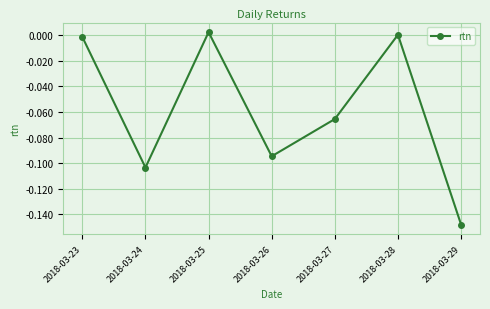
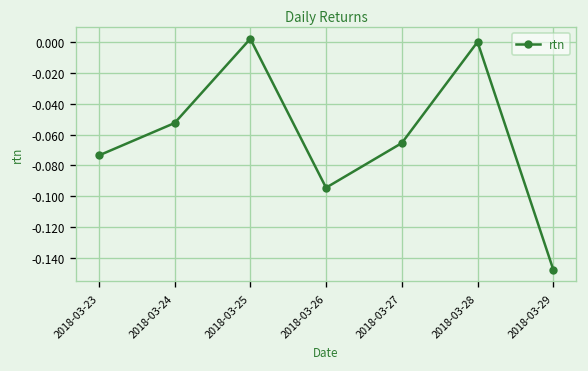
  {
-   "2018-03-23": -0.001,
-   "2018-03-24": -0.103,
+   "2018-03-23": -0.074,
+   "2018-03-24": -0.052,
    "2018-03-25": 0.002,
    "2018-03-26": -0.095,
    "2018-03-27": -0.066,
    "2018-03-28": 0.000,
    "2018-03-29": -0.148
  }
